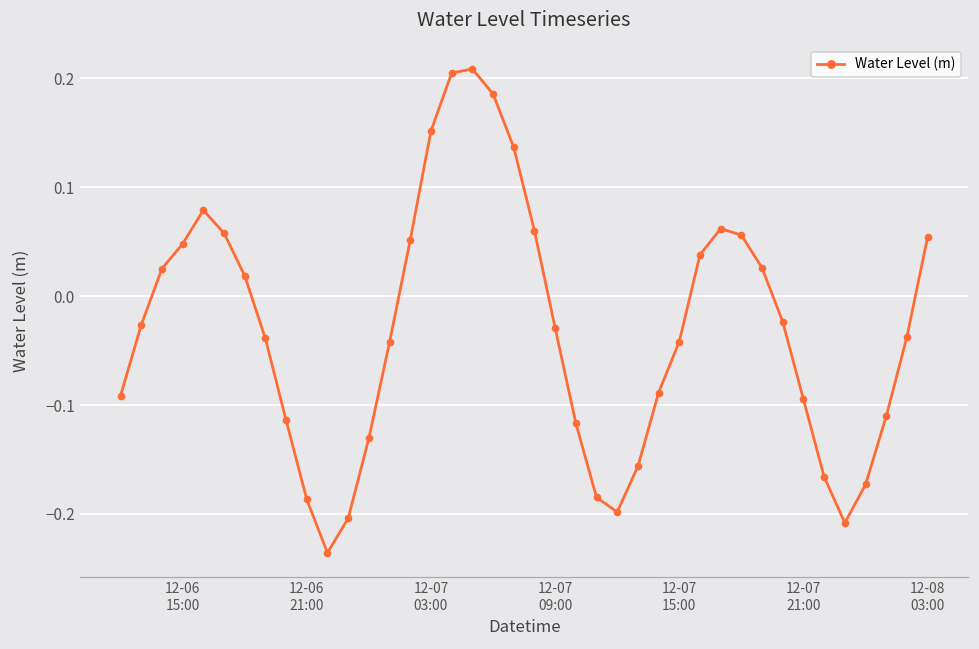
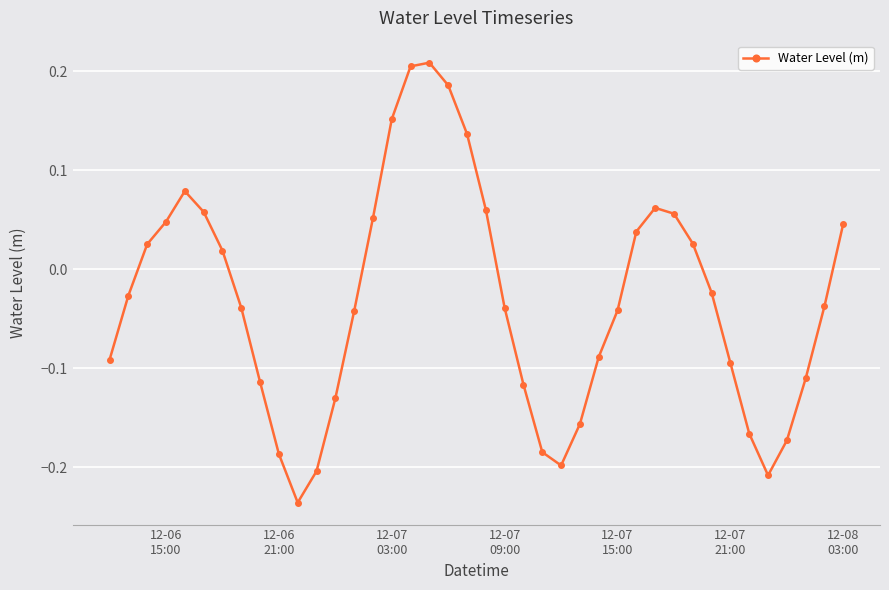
  {
    "12-06 15:00": 0.05,
    "12-06 21:00": -0.19,
    "12-07 03:00": 0.15,
-   "12-07 09:00": -0.03,
+   "12-07 09:00": -0.04,
    "12-07 15:00": -0.04,
    "12-07 21:00": -0.09,
-   "12-08 03:00": 0.054
+   "12-08 03:00": 0.046
  }
